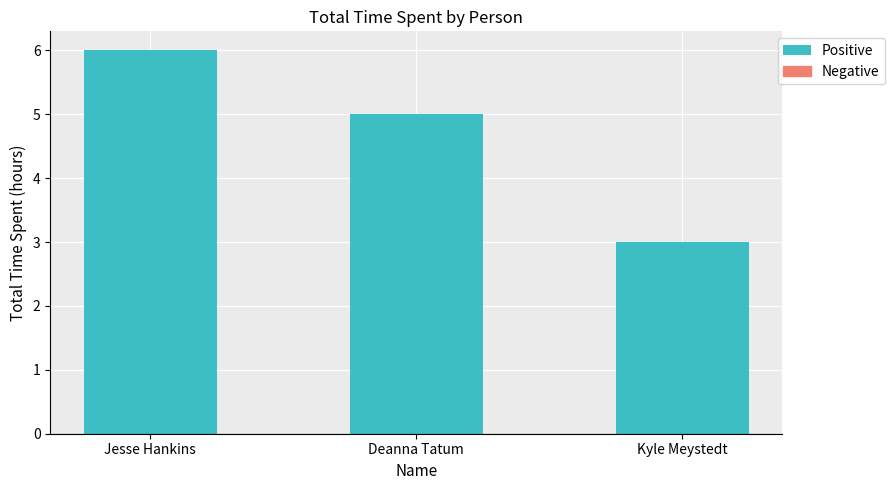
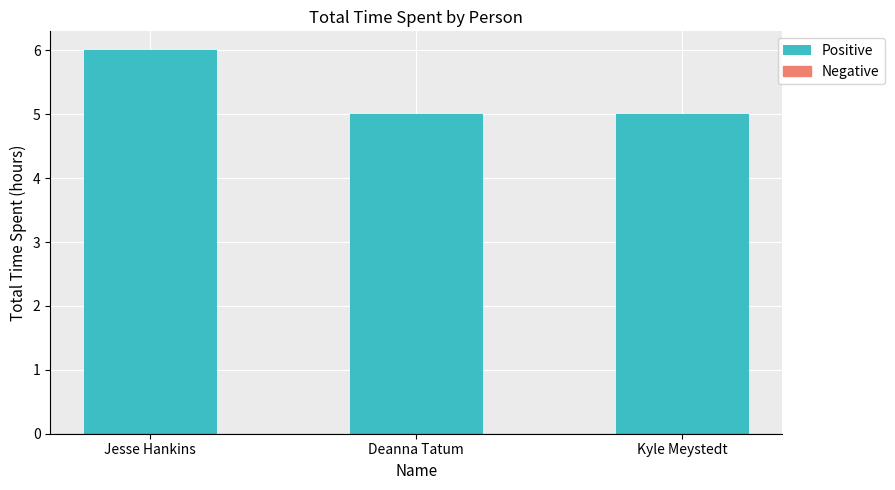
  {
    "Jesse Hankins": 6,
    "Deanna Tatum": 5,
-   "Kyle Meystedt": 3
+   "Kyle Meystedt": 5
  }
